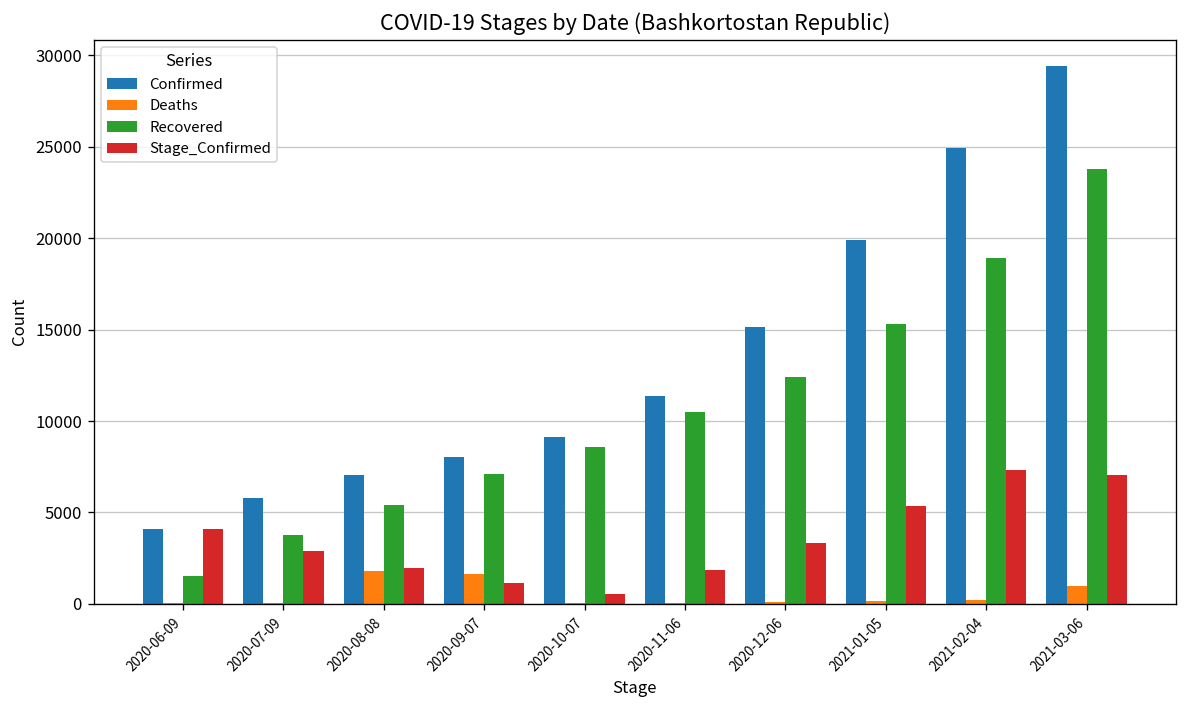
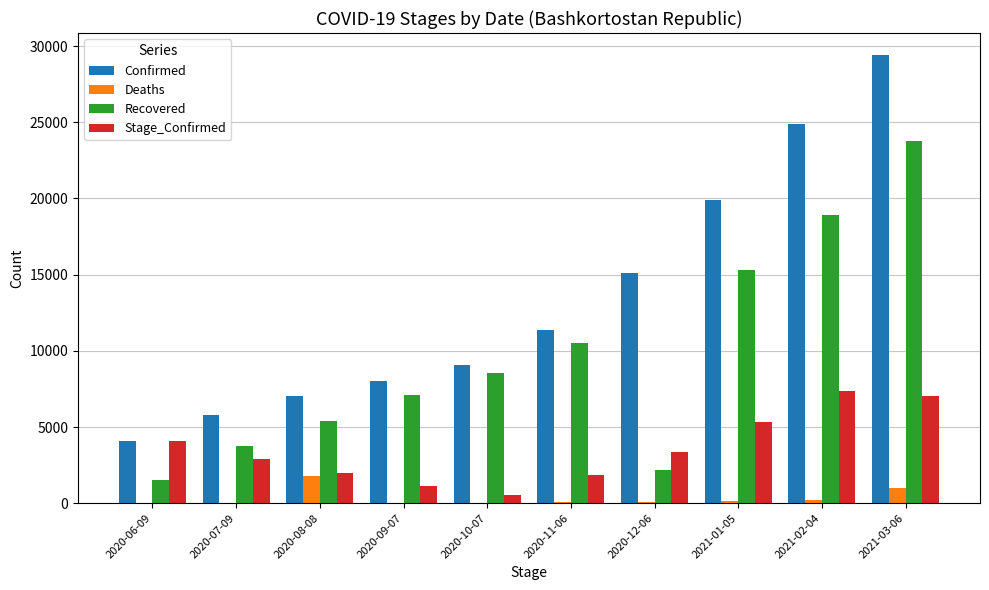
  {
    "Confirmed": {
      "2020-06-09": 4100,
      "2020-07-09": 5800,
      "2020-08-08": 7000,
      "2020-09-07": 8000,
      "2020-10-07": 9100,
      "2020-11-06": 11300,
      "2020-12-06": 15100,
      "2021-01-05": 19900,
      "2021-02-04": 24900,
      "2021-03-06": 29400
    },
    "Deaths": {
      "2020-08-08": 1800,
-     "2020-09-07": 1600,
+     "2020-09-07": 0,
      "2021-02-04": 200,
      "2021-03-06": 1000
    },
    "Recovered": {
      "2020-06-09": 1500,
      "2020-07-09": 3800,
      "2020-08-08": 5400,
      "2020-09-07": 7100,
      "2020-10-07": 8600,
      "2020-11-06": 10500,
-     "2020-12-06": 12400,
+     "2020-12-06": 2200,
      "2021-01-05": 15300,
      "2021-02-04": 18900,
      "2021-03-06": 23800
    },
    "Stage_Confirmed": {
      "2020-06-09": 4100,
      "2020-07-09": 2900,
      "2020-08-08": 2000,
      "2020-09-07": 1100,
      "2020-10-07": 500,
      "2020-11-06": 1900,
      "2020-12-06": 3400,
      "2021-01-05": 5300,
      "2021-02-04": 7300,
      "2021-03-06": 7000
    }
  }
